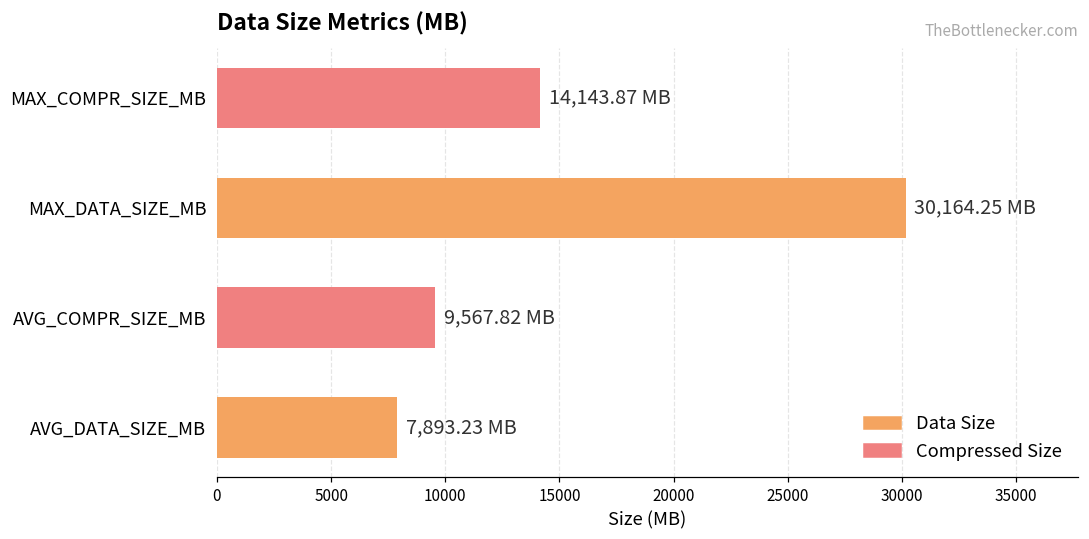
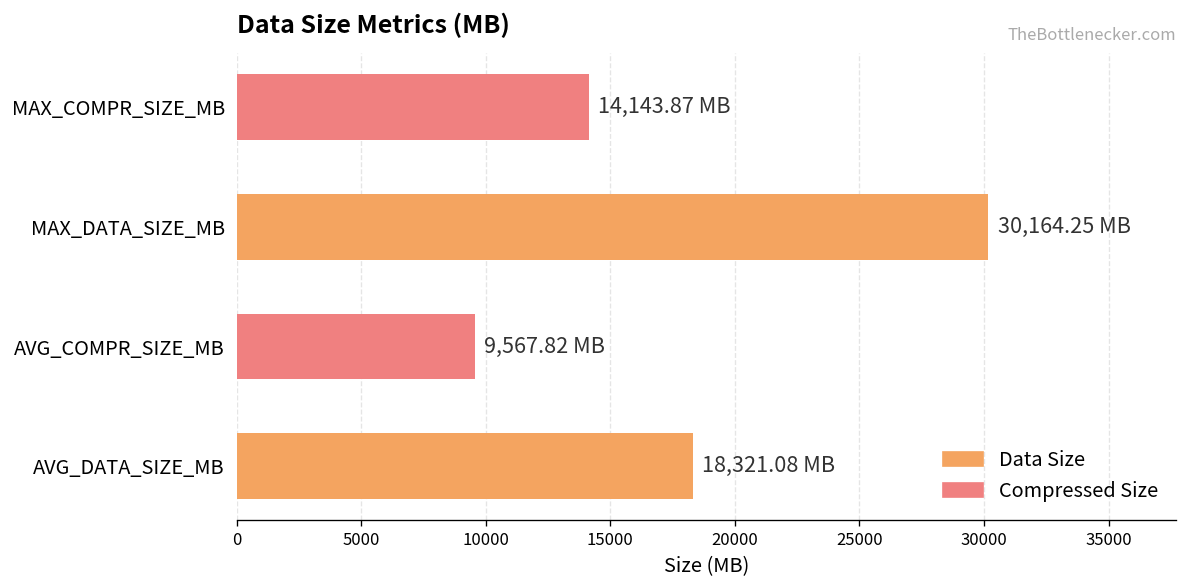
  {
    "MAX_COMPR_SIZE_MB": "14,143.87",
    "MAX_DATA_SIZE_MB": "30,164.25",
    "AVG_COMPR_SIZE_MB": "9,567.82",
-   "AVG_DATA_SIZE_MB": "7,893.23"
+   "AVG_DATA_SIZE_MB": "18,321.08"
  }
